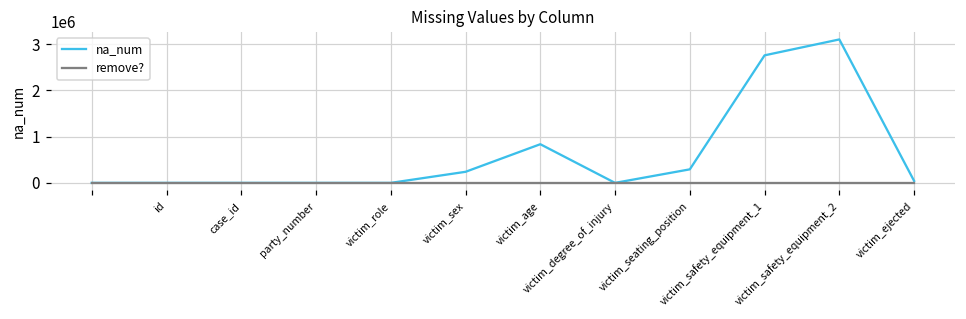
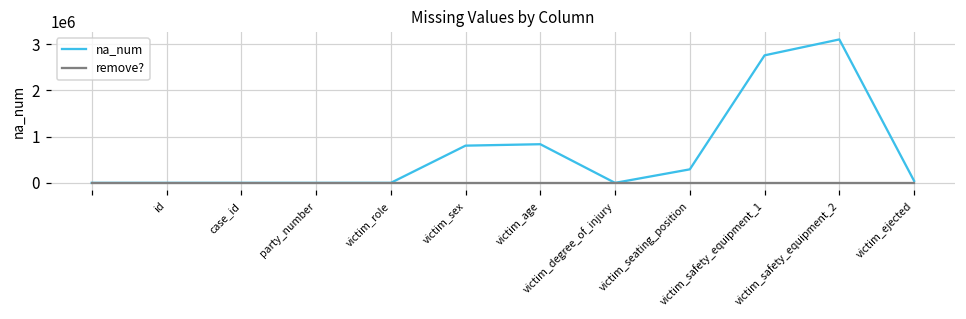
  {
    "na_num": {
-     "victim_sex": 200000,
+     "victim_sex": 800000,
      "victim_age": 800000,
      "victim_seating_position": 300000,
      "victim_safety_equipment_1": 2800000,
      "victim_safety_equipment_2": 3100000
    },
    "remove?": {
      "victim_sex": 0,
      "victim_age": 0,
      "victim_seating_position": 0,
      "victim_safety_equipment_1": 0,
      "victim_safety_equipment_2": 0
    }
  }
